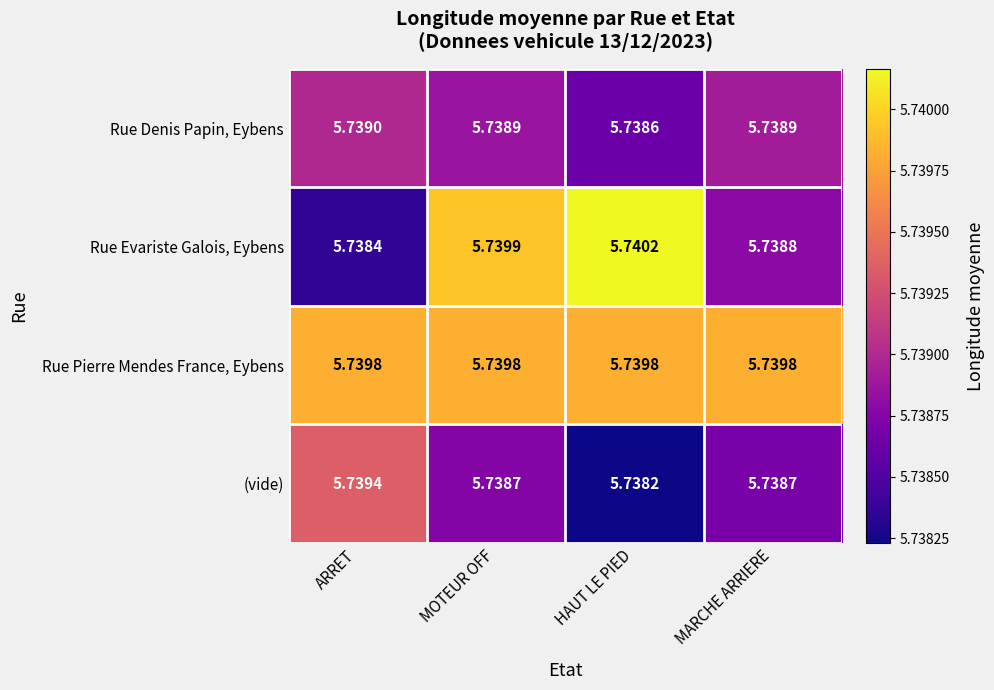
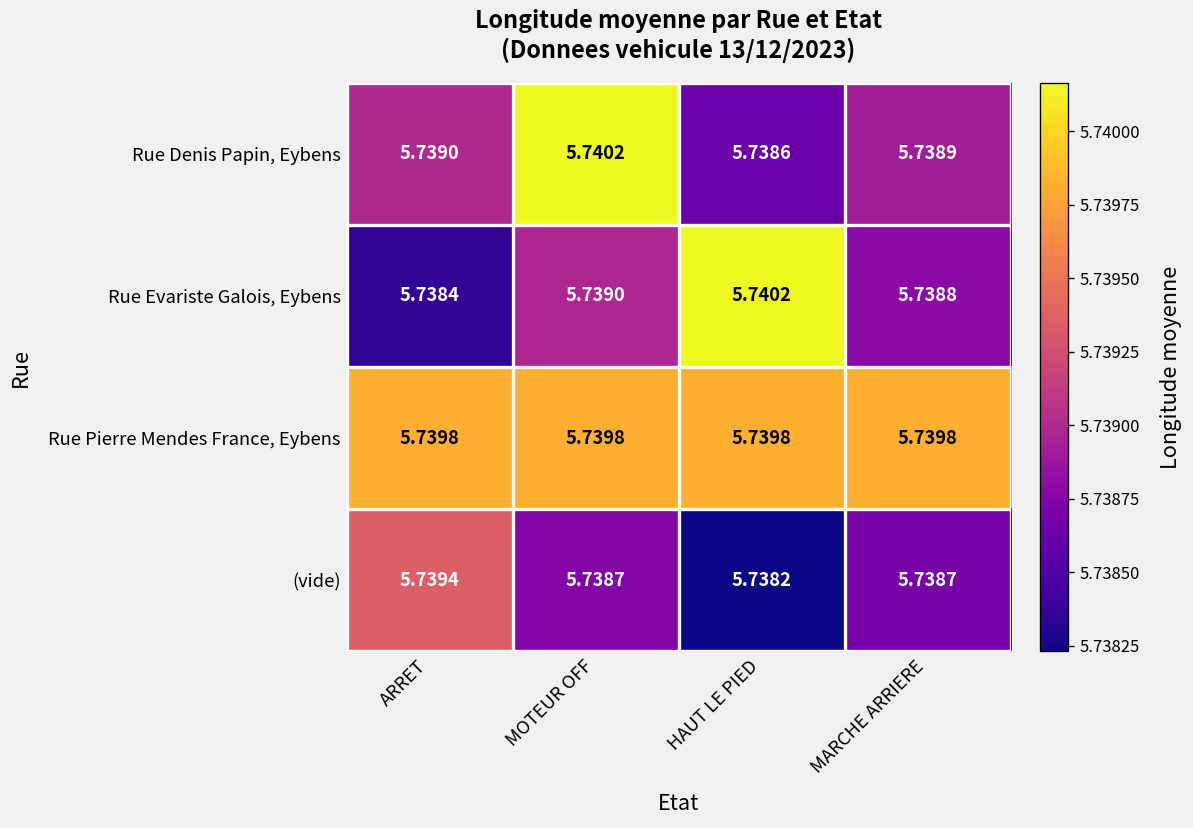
  {
    "Rue Denis Papin, Eybens": {
      "ARRET": 5.7390,
-     "MOTEUR OFF": 5.7389,
+     "MOTEUR OFF": 5.7402,
      "HAUT LE PIED": 5.7386,
      "MARCHE ARRIERE": 5.7389
    },
    "Rue Evariste Galois, Eybens": {
      "ARRET": 5.7384,
-     "MOTEUR OFF": 5.7399,
+     "MOTEUR OFF": 5.7390,
      "HAUT LE PIED": 5.7402,
      "MARCHE ARRIERE": 5.7388
    },
    "Rue Pierre Mendes France, Eybens": {
      "ARRET": 5.7398,
      "MOTEUR OFF": 5.7398,
      "HAUT LE PIED": 5.7398,
      "MARCHE ARRIERE": 5.7398
    },
    "(vide)": {
      "ARRET": 5.7394,
      "MOTEUR OFF": 5.7387,
      "HAUT LE PIED": 5.7382,
      "MARCHE ARRIERE": 5.7387
    }
  }
